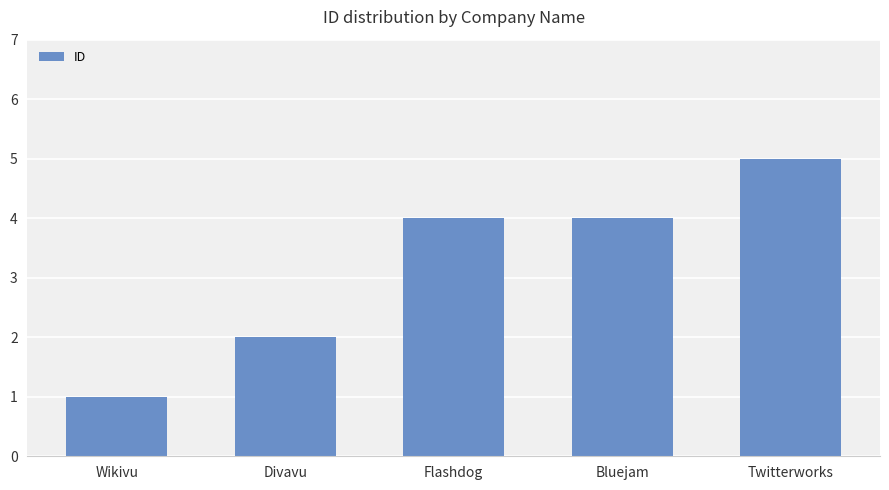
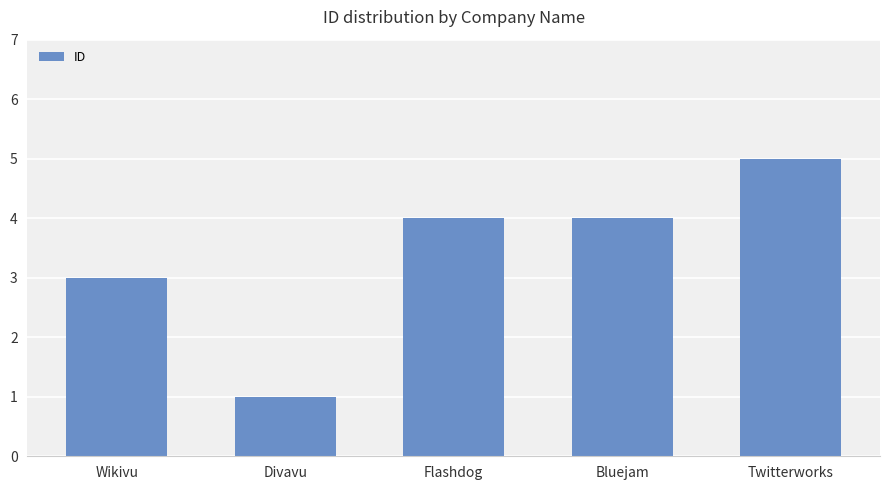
  {
-   "Wikivu": 1,
-   "Divavu": 2,
+   "Wikivu": 3,
+   "Divavu": 1,
    "Flashdog": 4,
    "Bluejam": 4,
    "Twitterworks": 5
  }
